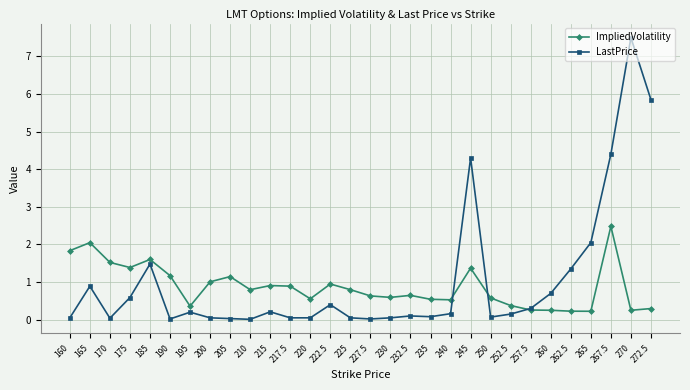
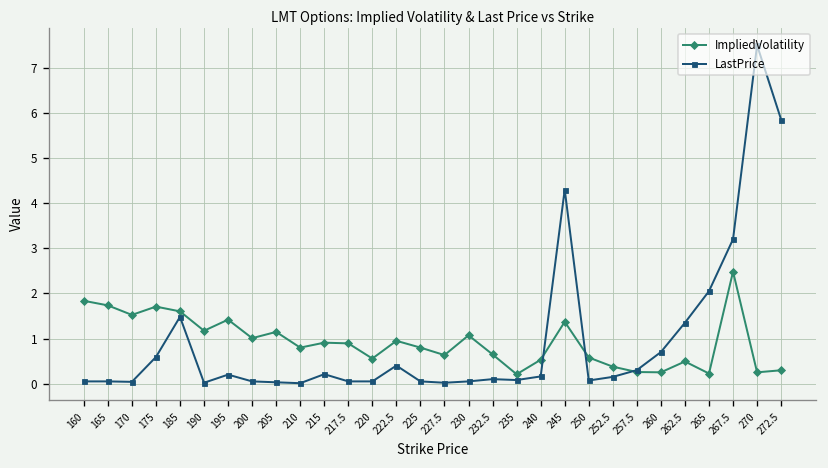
  {
    "ImpliedVolatility": {
      "160": 1.8,
-     "165": 2.0,
+     "165": 1.7,
      "170": 1.5,
-     "175": 1.4,
+     "175": 1.7,
      "185": 1.6,
      "190": 1.2,
-     "195": 0.4,
+     "195": 1.4,
      "200": 1.0,
      "205": 1.1,
      "210": 0.8,
      "215": 0.9,
      "217.5": 0.9,
      "220": 0.6,
      "222.5": 0.9,
      "225": 0.8,
      "227.5": 0.6,
-     "230": 0.6,
+     "230": 1.1,
      "232.5": 0.6,
-     "235": 0.5,
+     "235": 0.2,
      "240": 0.5,
      "245": 1.4,
      "250": 0.6,
      "252.5": 0.4,
      "260": 0.3,
-     "262.5": 0.2,
+     "262.5": 0.5,
      "265": 0.2,
      "267.5": 2.5,
      "270": 0.3,
      "272.5": 0.3
    },
    "LastPrice": {
      "160": 0.1,
-     "165": 0.9,
+     "165": 0.1,
      "170": 0.0,
      "175": 0.6,
      "185": 1.5,
      "190": 0.0,
      "195": 0.2,
      "200": 0.1,
      "205": 0.0,
      "210": 0.0,
      "215": 0.2,
      "217.5": 0.1,
      "220": 0.1,
      "222.5": 0.4,
      "225": 0.1,
      "227.5": 0.0,
      "230": 0.1,
      "232.5": 0.1,
      "235": 0.1,
      "240": 0.2,
      "245": 4.3,
      "250": 0.1,
      "252.5": 0.2,
      "260": 0.7,
      "262.5": 1.4,
      "265": 2.1,
-     "267.5": 4.4,
+     "267.5": 3.2,
      "272.5": 5.9
    }
  }
